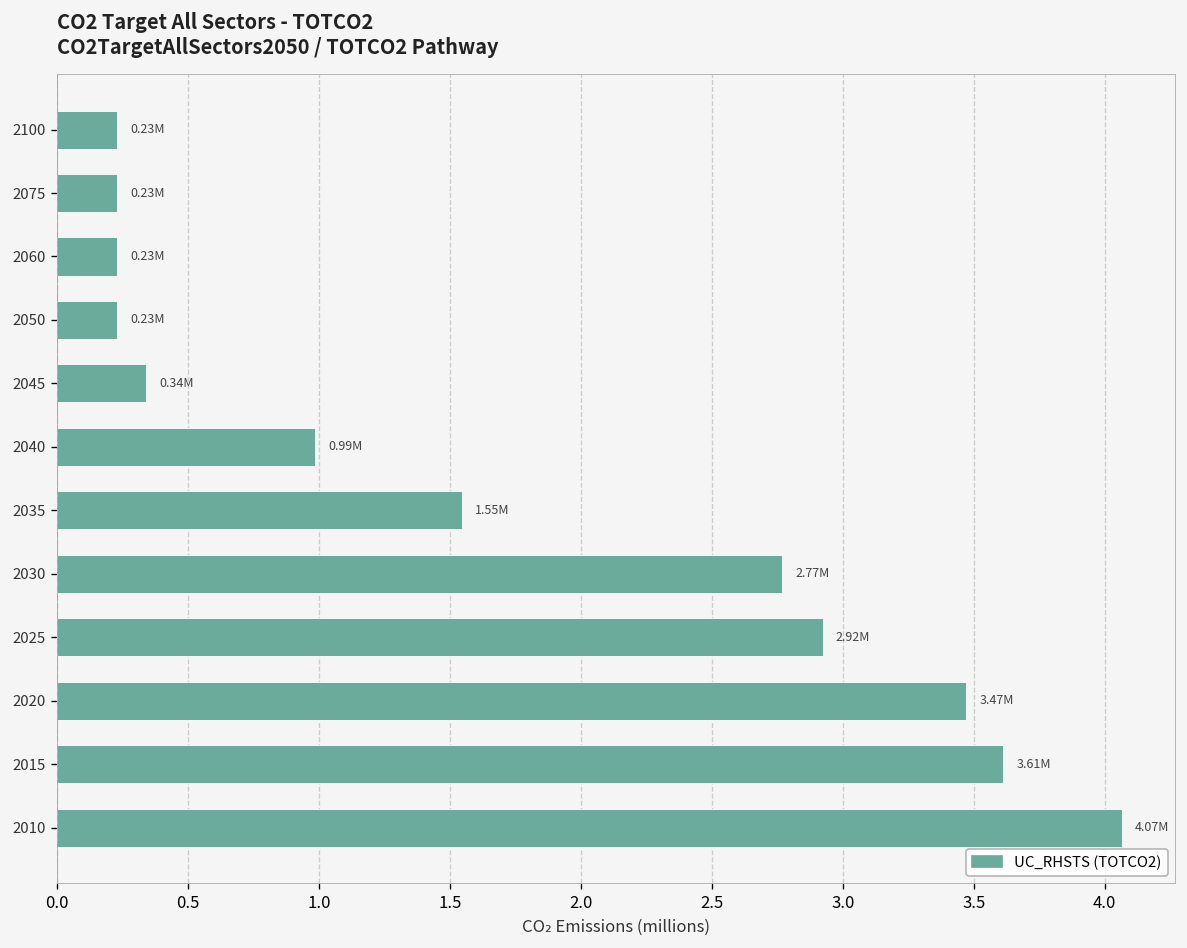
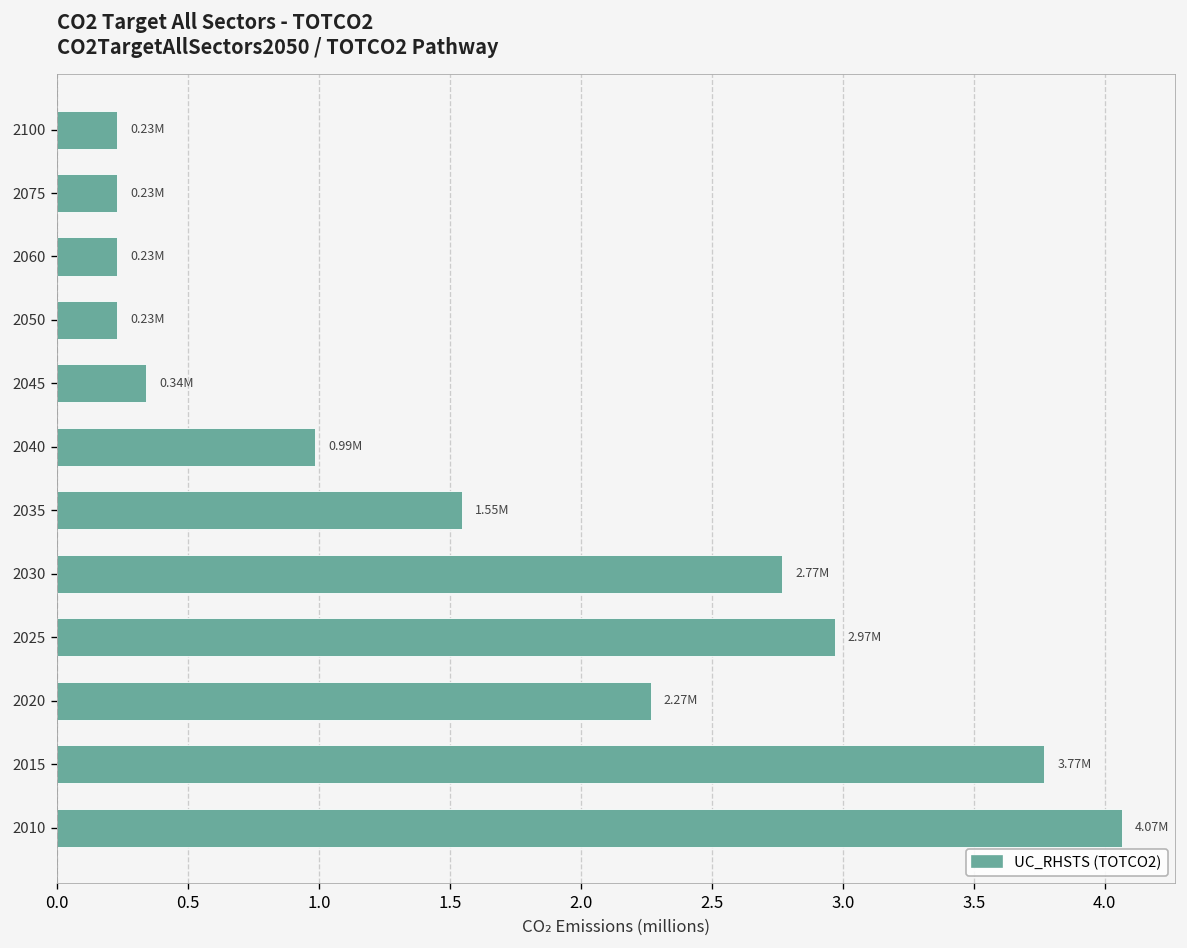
  {
    "2100": "0.23M",
    "2075": "0.23M",
    "2060": "0.23M",
    "2050": "0.23M",
    "2045": "0.34M",
    "2040": "0.99M",
    "2035": "1.55M",
    "2030": "2.77M",
-   "2025": "2.92M",
-   "2020": "3.47M",
-   "2015": "3.61M",
+   "2025": "2.97M",
+   "2020": "2.27M",
+   "2015": "3.77M",
    "2010": "4.07M"
  }
